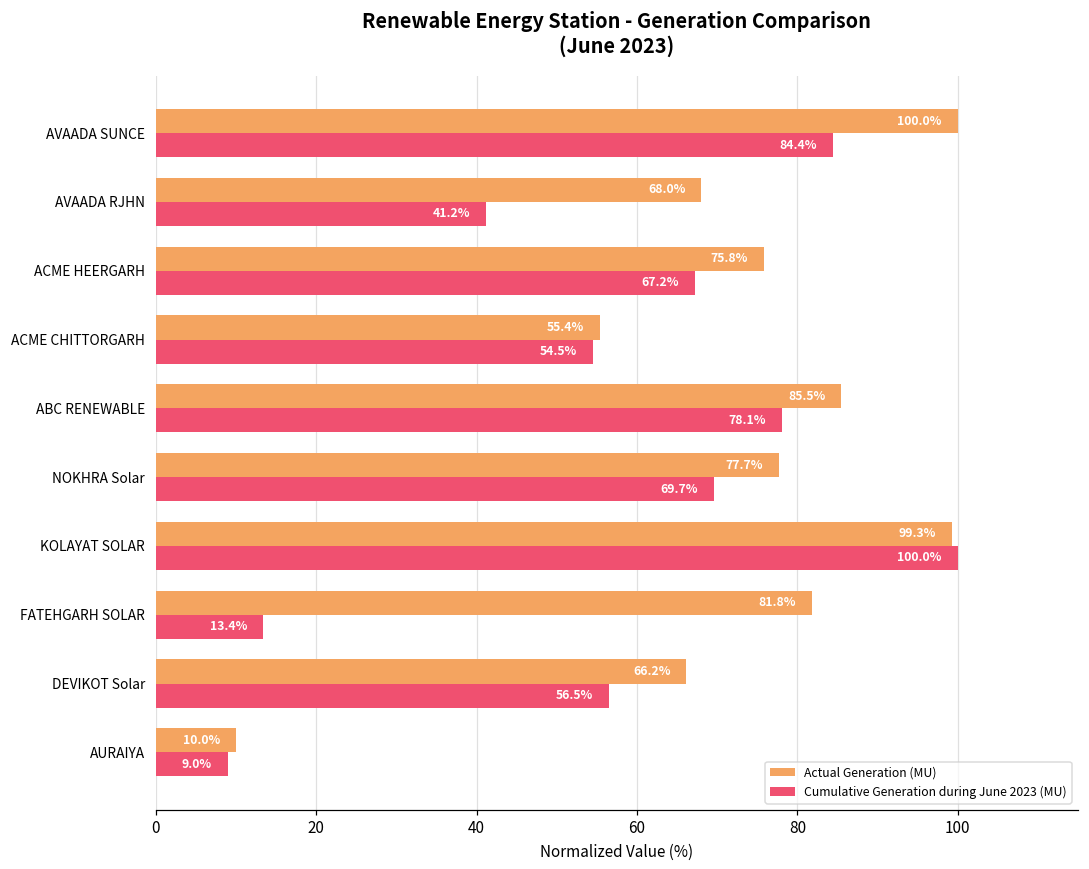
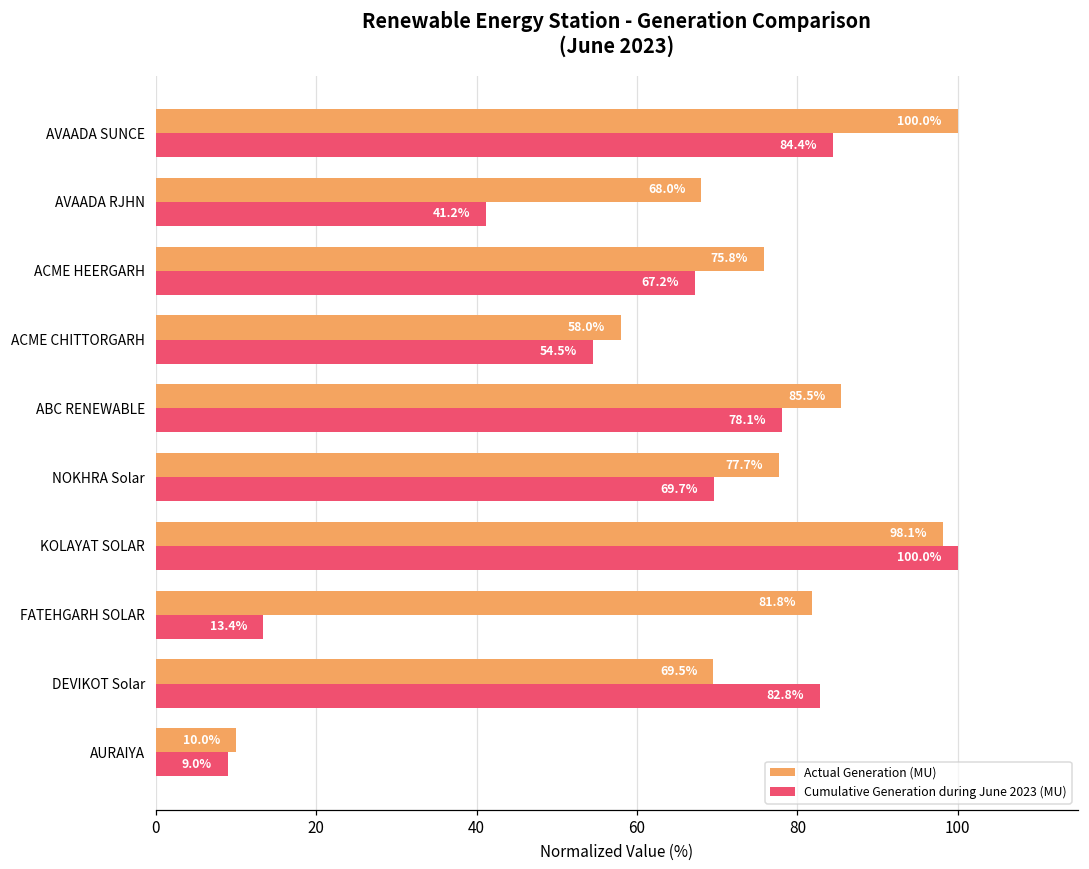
  {
    "Actual Generation (MU)": {
      "AVAADA SUNCE": "100.0%",
      "AVAADA RJHN": "68.0%",
      "ACME HEERGARH": "75.8%",
-     "ACME CHITTORGARH": "55.4%",
+     "ACME CHITTORGARH": "58.0%",
      "ABC RENEWABLE": "85.5%",
      "NOKHRA Solar": "77.7%",
-     "KOLAYAT SOLAR": "99.3%",
+     "KOLAYAT SOLAR": "98.1%",
      "FATEHGARH SOLAR": "81.8%",
-     "DEVIKOT Solar": "66.2%",
+     "DEVIKOT Solar": "69.5%",
      "AURAIYA": "10.0%"
    },
    "Cumulative Generation during June 2023 (MU)": {
      "AVAADA SUNCE": "84.4%",
      "AVAADA RJHN": "41.2%",
      "ACME HEERGARH": "67.2%",
      "ACME CHITTORGARH": "54.5%",
      "ABC RENEWABLE": "78.1%",
      "NOKHRA Solar": "69.7%",
      "KOLAYAT SOLAR": "100.0%",
      "FATEHGARH SOLAR": "13.4%",
-     "DEVIKOT Solar": "56.5%",
+     "DEVIKOT Solar": "82.8%",
      "AURAIYA": "9.0%"
    }
  }
